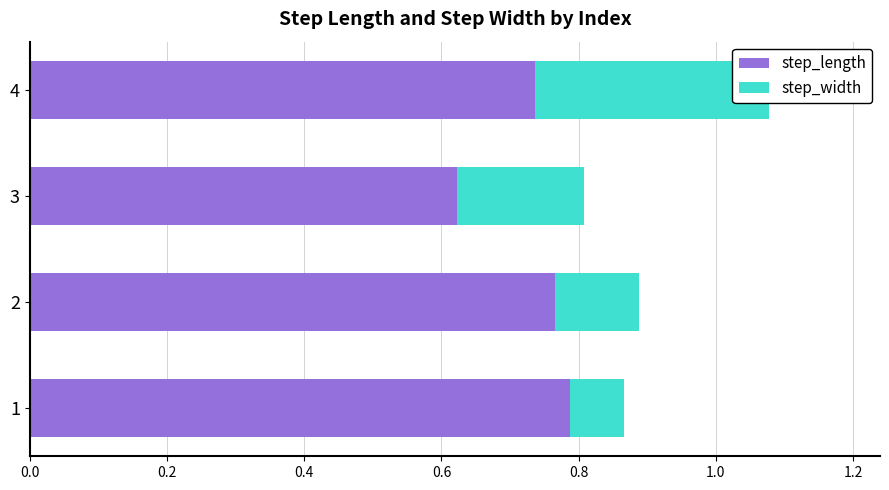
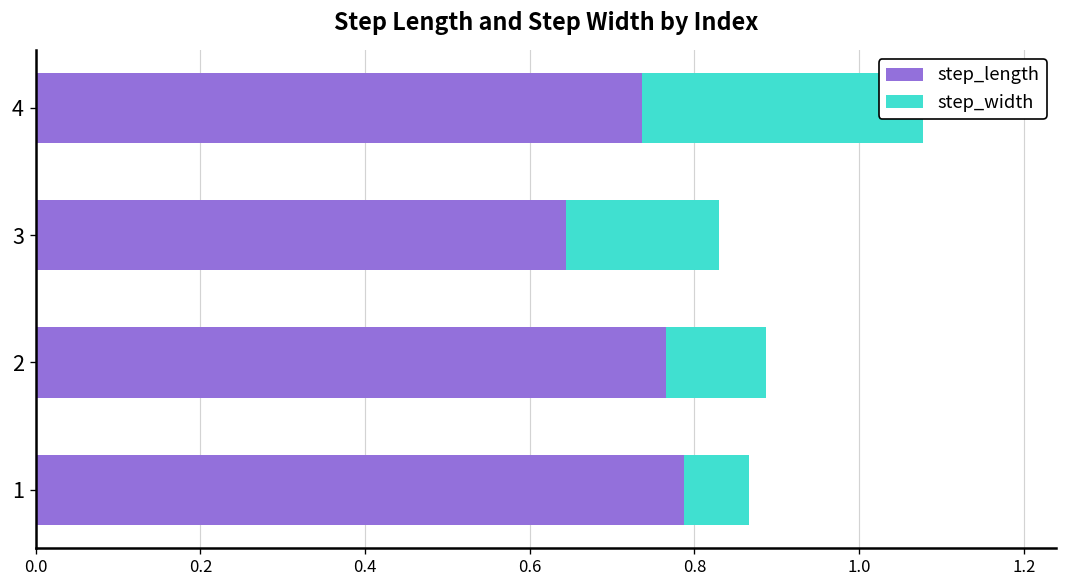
  {
    "step_length": {
      "4": 0.74,
-     "3": 0.62,
+     "3": 0.64,
      "2": 0.77,
      "1": 0.79
    },
    "step_width": {
      "3": 0.19,
      "2": 0.12,
      "1": 0.08
    }
  }
